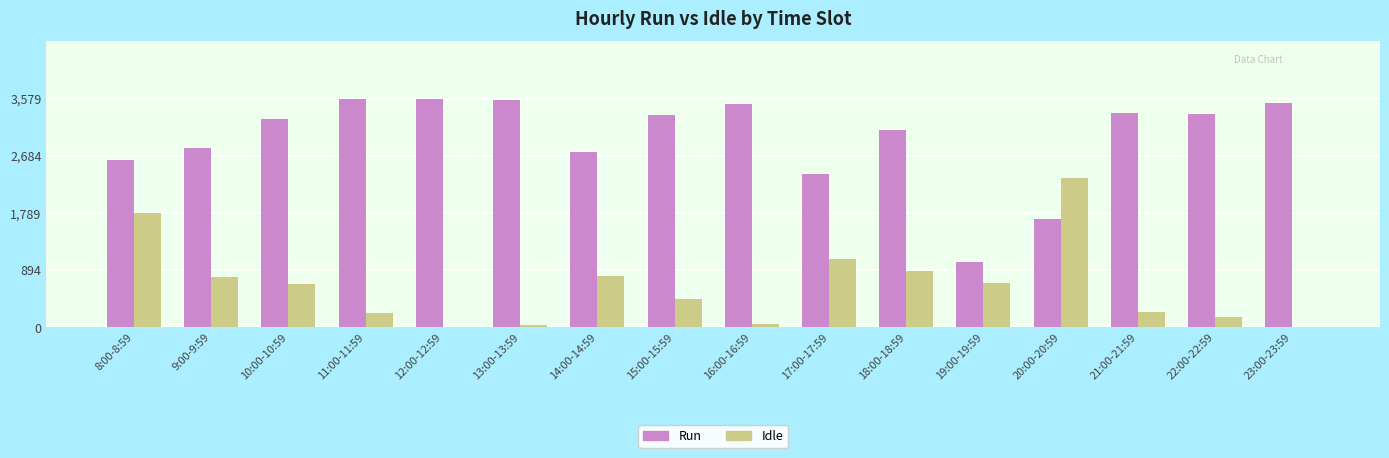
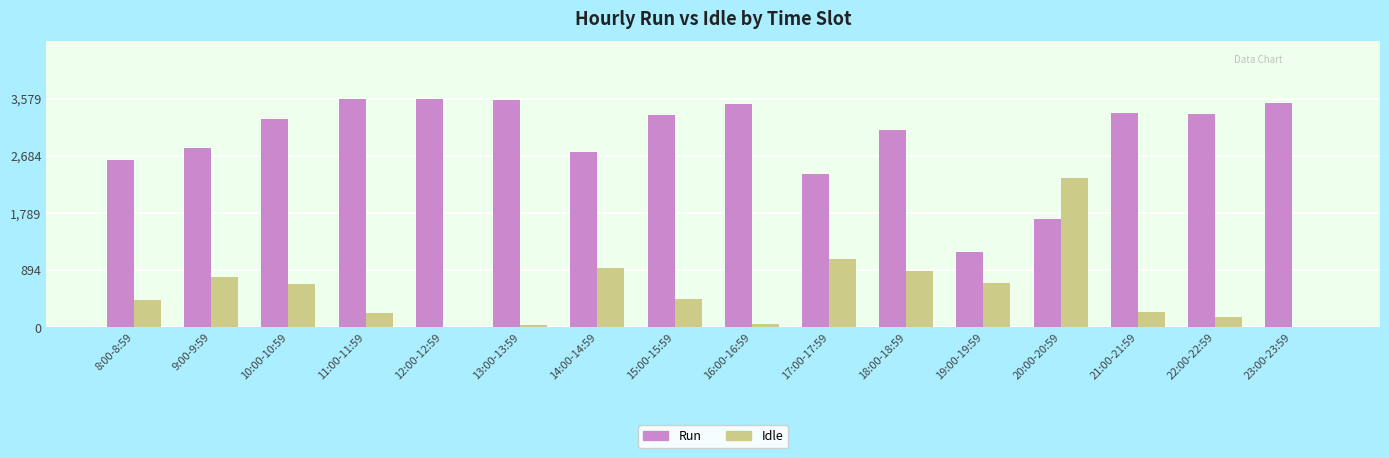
  {
    "Run": {
      "8:00-8:59": "2,600",
      "9:00-9:59": "2,800",
      "10:00-10:59": "3,300",
      "11:00-11:59": "3,600",
      "12:00-12:59": "3,600",
      "13:00-13:59": "3,600",
      "14:00-14:59": "2,700",
      "15:00-15:59": "3,300",
      "16:00-16:59": "3,500",
      "17:00-17:59": "2,400",
      "18:00-18:59": "3,100",
-     "19:00-19:59": "1,000",
+     "19:00-19:59": "1,200",
      "20:00-20:59": "1,700",
      "21:00-21:59": "3,400",
      "22:00-22:59": "3,300",
      "23:00-23:59": "3,500"
    },
    "Idle": {
-     "8:00-8:59": "1,800",
+     "8:00-8:59": "400",
      "9:00-9:59": "800",
      "10:00-10:59": "700",
      "11:00-11:59": "200",
      "13:00-13:59": "0",
-     "14:00-14:59": "800",
+     "14:00-14:59": "900",
      "15:00-15:59": "400",
      "16:00-16:59": "100",
      "17:00-17:59": "1,100",
      "18:00-18:59": "900",
      "19:00-19:59": "700",
      "20:00-20:59": "2,300",
      "21:00-21:59": "200",
      "22:00-22:59": "200"
    }
  }
